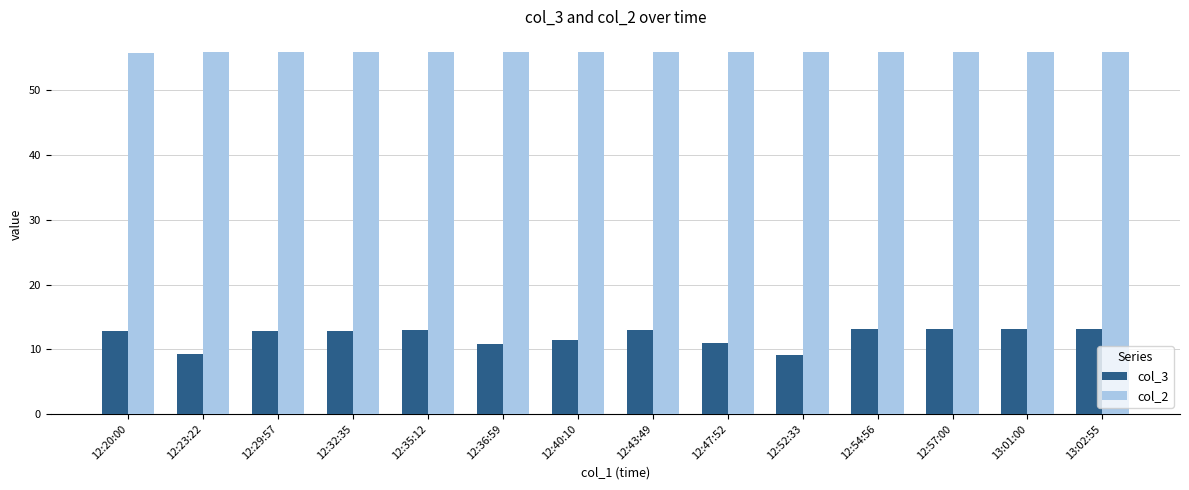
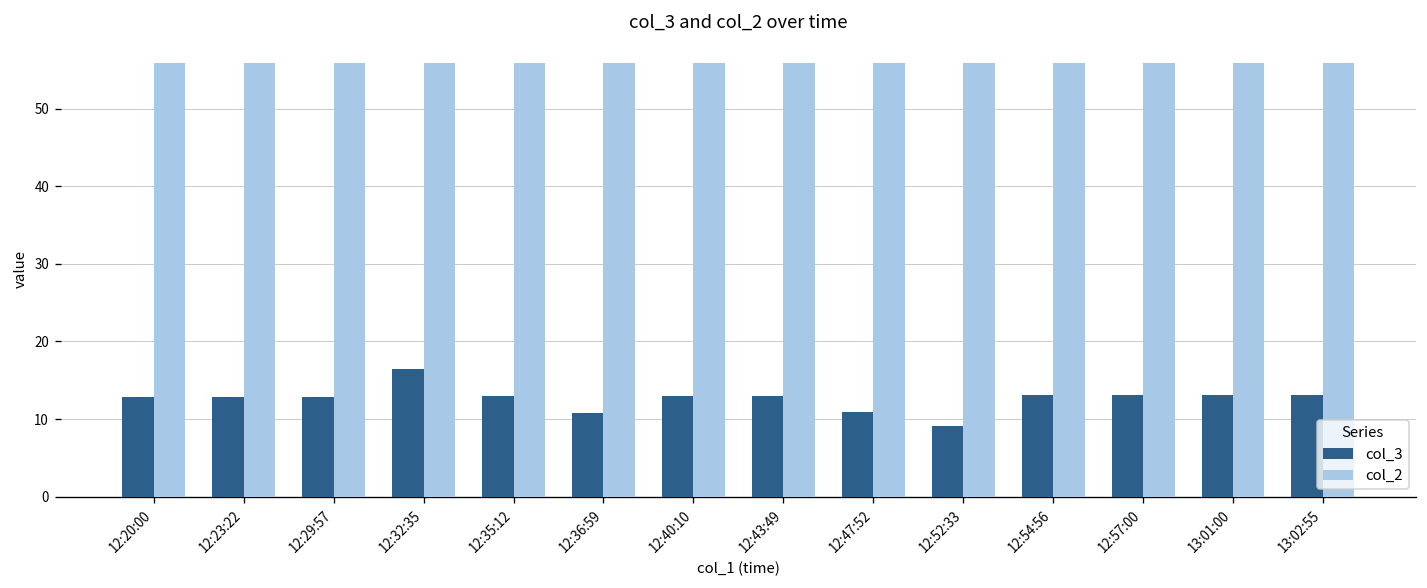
  {
    "col_3": {
      "12:20:00": 13,
-     "12:23:22": 9,
+     "12:23:22": 13,
      "12:29:57": 13,
-     "12:32:35": 13,
+     "12:32:35": 16,
      "12:35:12": 13,
      "12:36:59": 11,
-     "12:40:10": 11,
+     "12:40:10": 13,
      "12:43:49": 13,
      "12:47:52": 11,
      "12:52:33": 9,
      "12:54:56": 13,
      "12:57:00": 13,
      "13:01:00": 13,
      "13:02:55": 13
    },
    "col_2": {
      "12:20:00": 56,
      "12:23:22": 56,
      "12:29:57": 56,
      "12:32:35": 56,
      "12:35:12": 56,
      "12:36:59": 56,
      "12:40:10": 56,
      "12:43:49": 56,
      "12:47:52": 56,
      "12:52:33": 56,
      "12:54:56": 56,
      "12:57:00": 56,
      "13:01:00": 56,
      "13:02:55": 56
    }
  }
